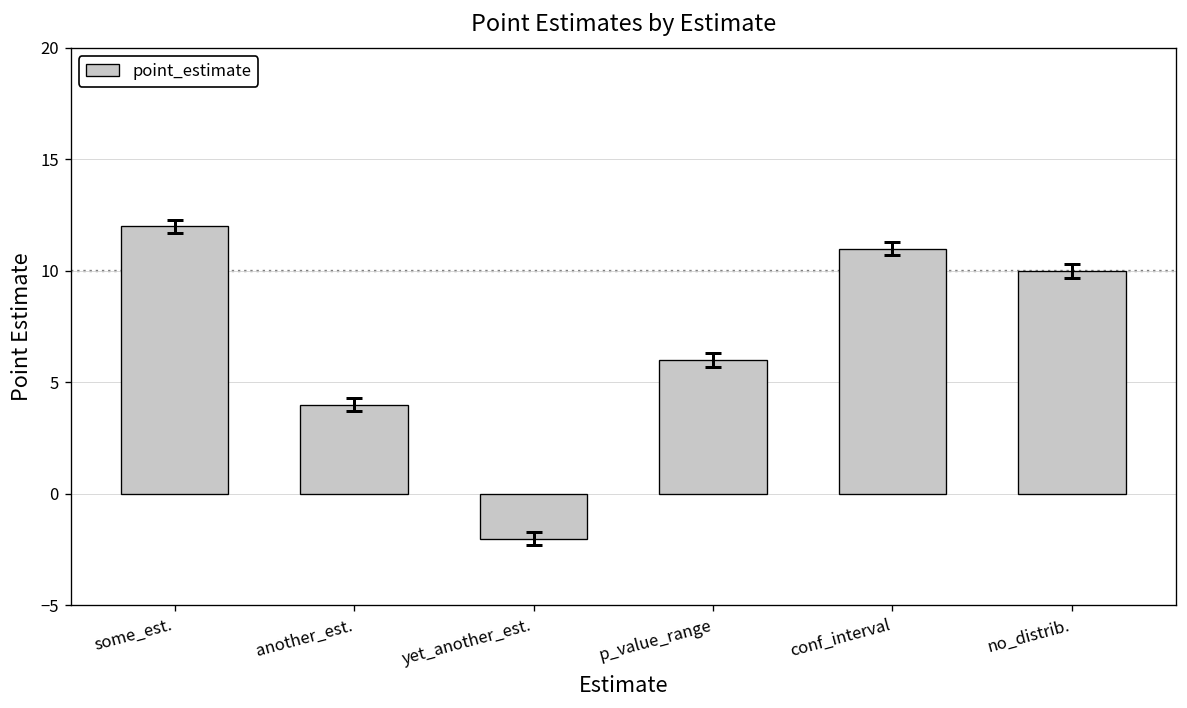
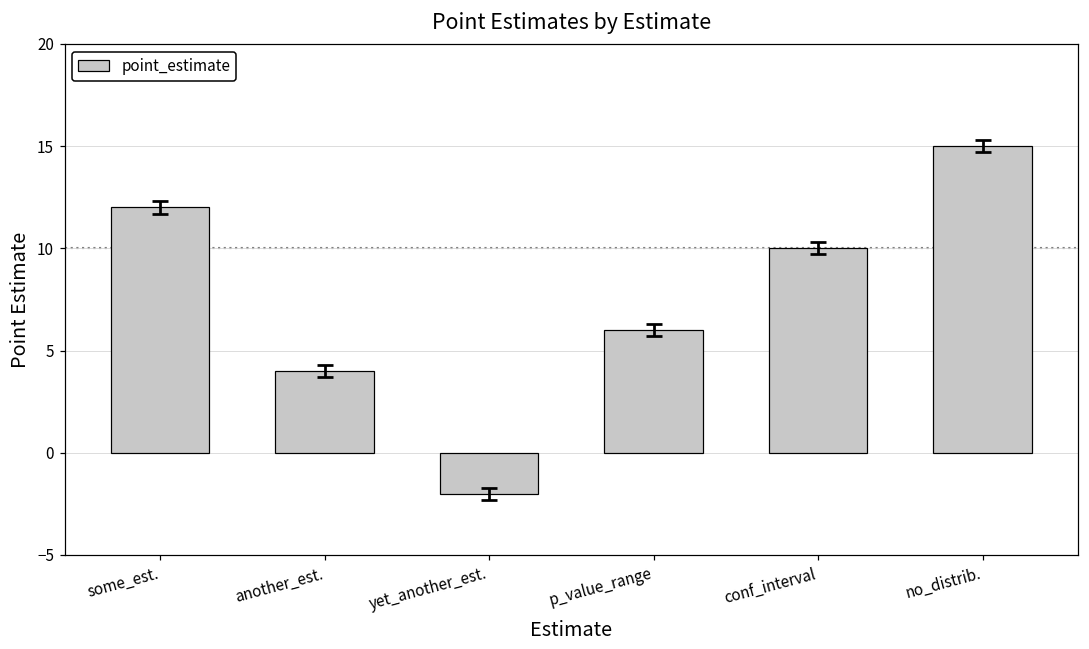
  {
    "point_estimate": {
      "some_est.": 12,
      "another_est.": 4,
      "yet_another_est.": -2,
      "p_value_range": 6,
-     "conf_interval": 11,
-     "no_distrib.": 10
+     "conf_interval": 10,
+     "no_distrib.": 15
    }
  }
